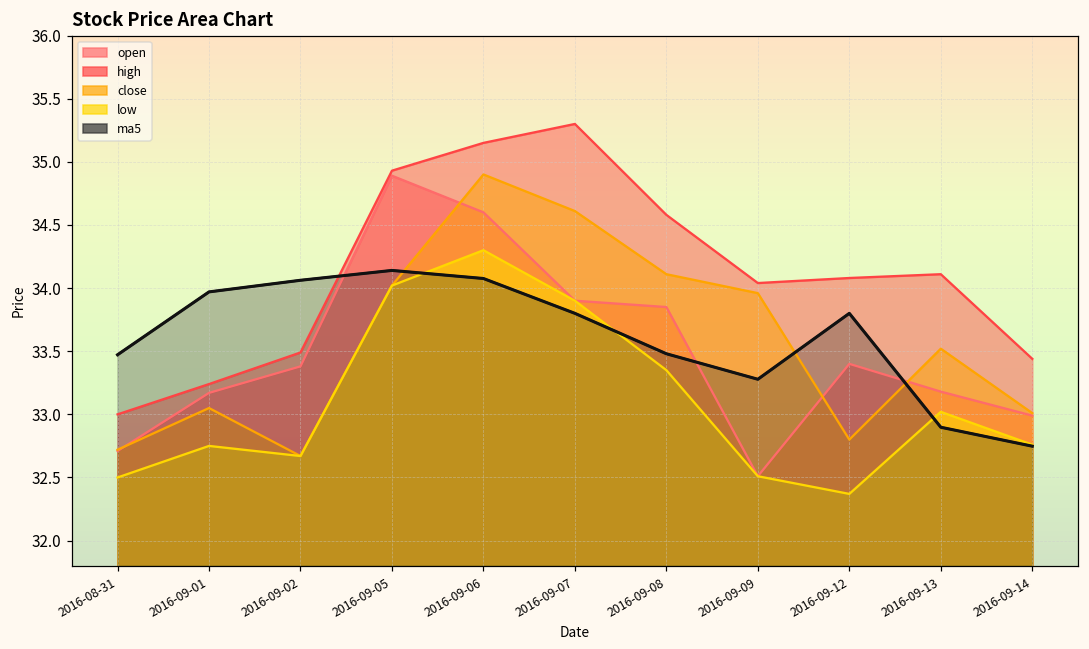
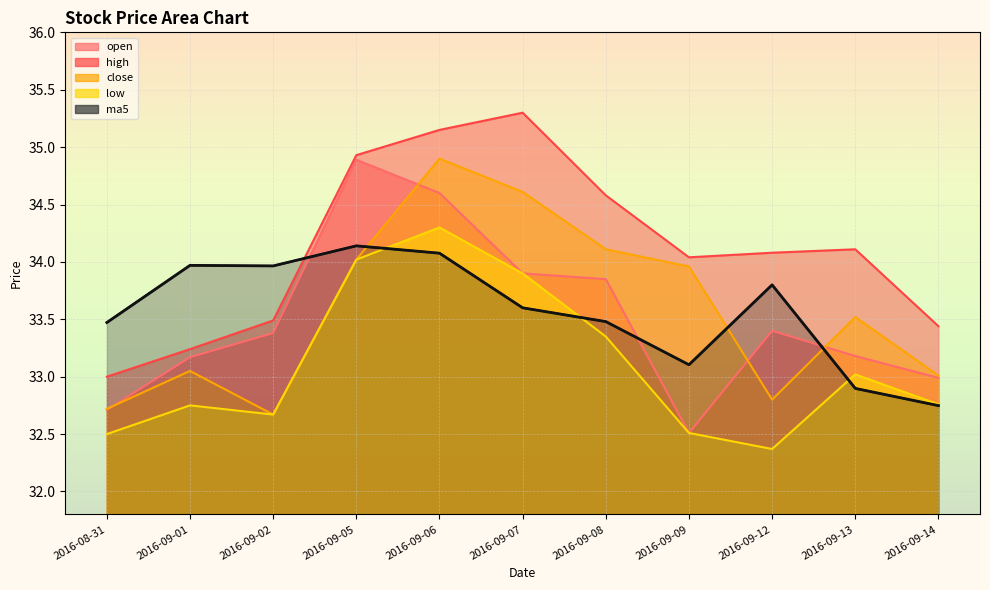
  {
    "ma5": {
      "2016-08-31": 33.47,
      "2016-09-01": 33.97,
-     "2016-09-02": 34.06,
+     "2016-09-02": 33.97,
      "2016-09-05": 34.14,
      "2016-09-06": 34.08,
-     "2016-09-07": 33.8,
+     "2016-09-07": 33.6,
      "2016-09-08": 33.48,
-     "2016-09-09": 33.28,
+     "2016-09-09": 33.10,
      "2016-09-12": 33.80,
      "2016-09-13": 32.90
    }
  }
